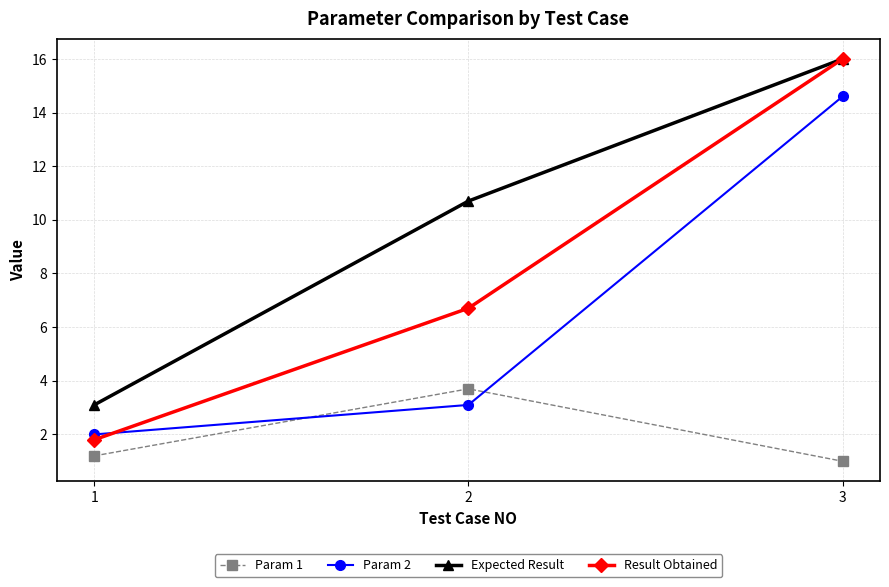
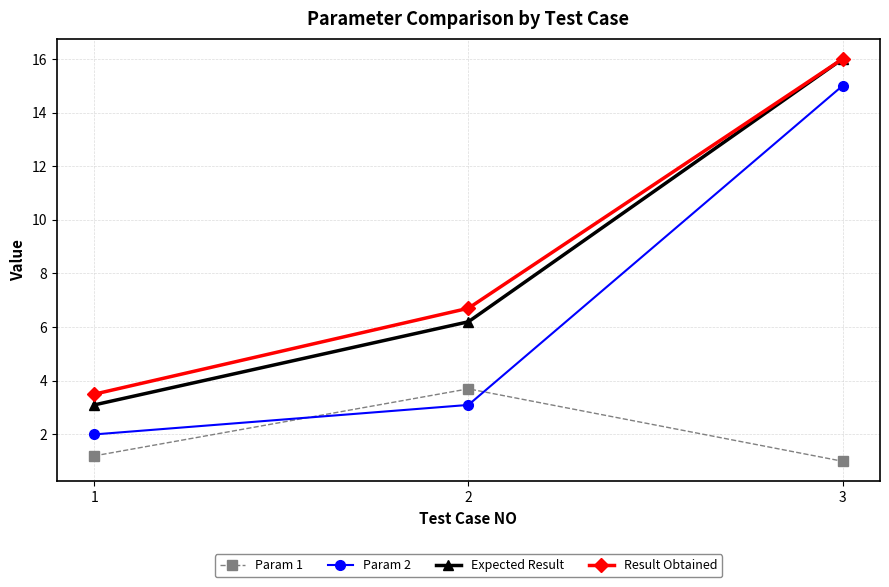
  {
    "Param 1": {
      "1": 1.2,
      "2": 3.7,
      "3": 1.0
    },
    "Param 2": {
      "1": 2.0,
      "2": 3.1,
-     "3": 14.6
+     "3": 15.0
    },
    "Expected Result": {
      "1": 3.1,
-     "2": 10.7
+     "2": 6.2
    },
    "Result Obtained": {
-     "1": 1.8,
+     "1": 3.5,
      "2": 6.7
    }
  }
